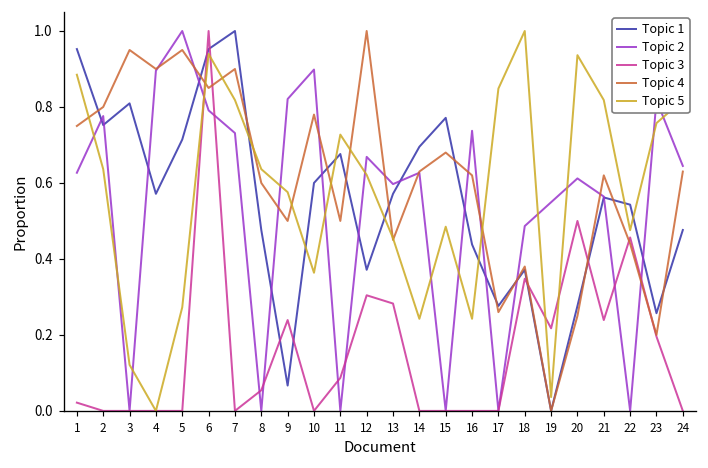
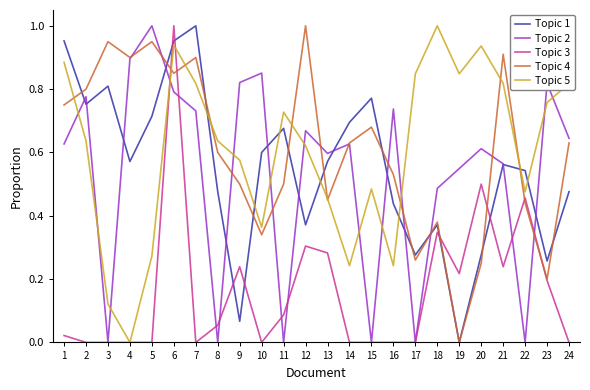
  {
    "Topic 1": {
      "1": 0.95,
      "2": 0.75,
      "3": 0.81,
      "4": 0.57,
      "5": 0.71,
      "6": 0.95,
      "7": 1.00,
      "8": 0.48,
      "9": 0.07,
      "10": 0.60,
      "11": 0.68,
      "12": 0.37,
      "13": 0.57,
      "14": 0.70,
      "15": 0.77,
      "16": 0.44,
      "17": 0.28,
      "18": 0.37,
      "20": 0.28,
      "22": 0.54,
      "23": 0.26,
      "24": 0.48
    },
    "Topic 2": {
      "1": 0.63,
      "2": 0.78,
      "5": 1.00,
      "6": 0.79,
      "7": 0.73,
      "8": 0.00,
      "9": 0.82,
-     "10": 0.90,
+     "10": 0.85,
      "11": 0.00,
      "12": 0.67,
      "13": 0.60,
      "16": 0.74,
      "18": 0.49,
      "19": 0.55,
      "20": 0.61,
      "22": 0.00,
      "24": 0.64
    },
    "Topic 3": {
      "1": 0.02,
      "2": 0.00,
      "5": 0.00,
      "6": 1.00,
      "7": 0.00,
      "8": 0.05,
      "9": 0.24,
      "10": 0.00,
      "11": 0.09,
      "12": 0.30,
      "13": 0.28,
      "14": 0.00,
      "16": 0.00,
      "18": 0.35,
      "19": 0.22,
      "20": 0.50,
      "21": 0.24,
      "22": 0.46,
      "24": 0.00
    },
    "Topic 4": {
      "1": 0.75,
      "2": 0.80,
      "3": 0.95,
      "5": 0.95,
      "6": 0.85,
      "7": 0.90,
      "8": 0.60,
      "9": 0.50,
-     "10": 0.78,
+     "10": 0.34,
      "11": 0.50,
      "12": 1.00,
      "15": 0.68,
-     "16": 0.62,
+     "16": 0.53,
      "17": 0.26,
      "18": 0.38,
      "20": 0.25,
-     "21": 0.62,
+     "21": 0.91,
      "22": 0.44,
      "24": 0.63
    },
    "Topic 5": {
      "1": 0.88,
      "2": 0.64,
      "3": 0.12,
      "5": 0.27,
      "6": 0.94,
      "7": 0.82,
      "8": 0.64,
      "9": 0.58,
      "10": 0.36,
      "11": 0.73,
      "12": 0.62,
      "14": 0.24,
      "15": 0.48,
      "16": 0.24,
      "17": 0.85,
      "18": 1.00,
-     "19": 0.04,
+     "19": 0.85,
      "20": 0.94,
      "21": 0.82,
      "22": 0.48,
      "23": 0.76
    }
  }
